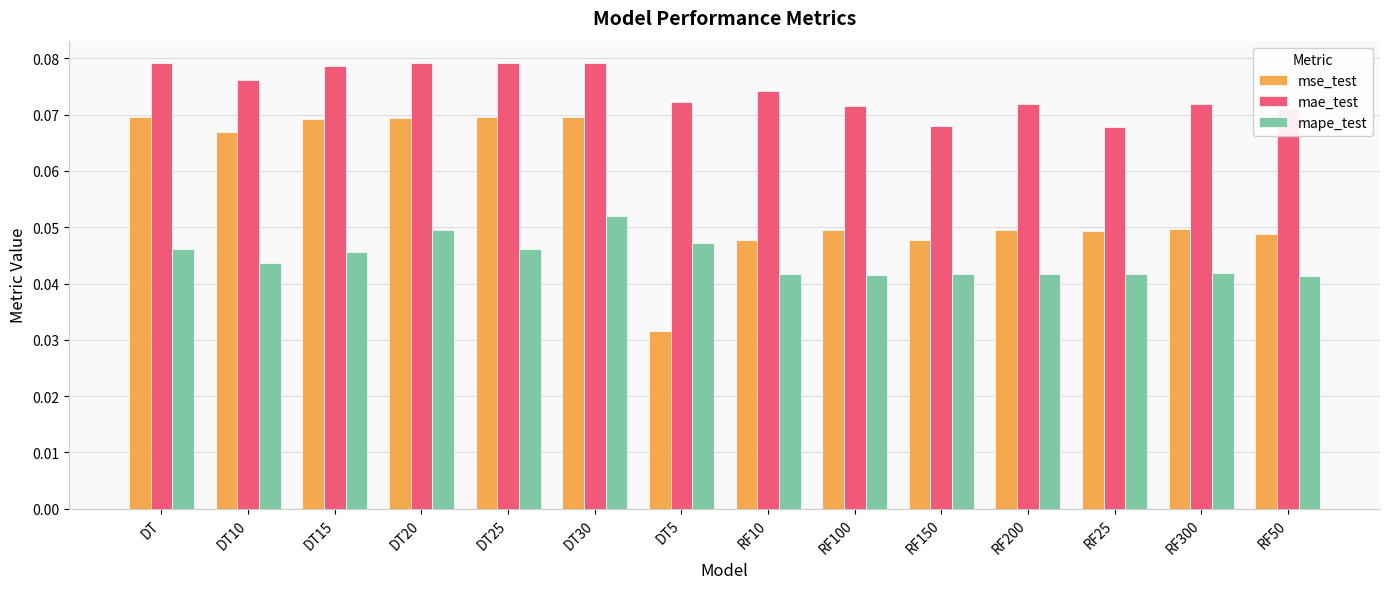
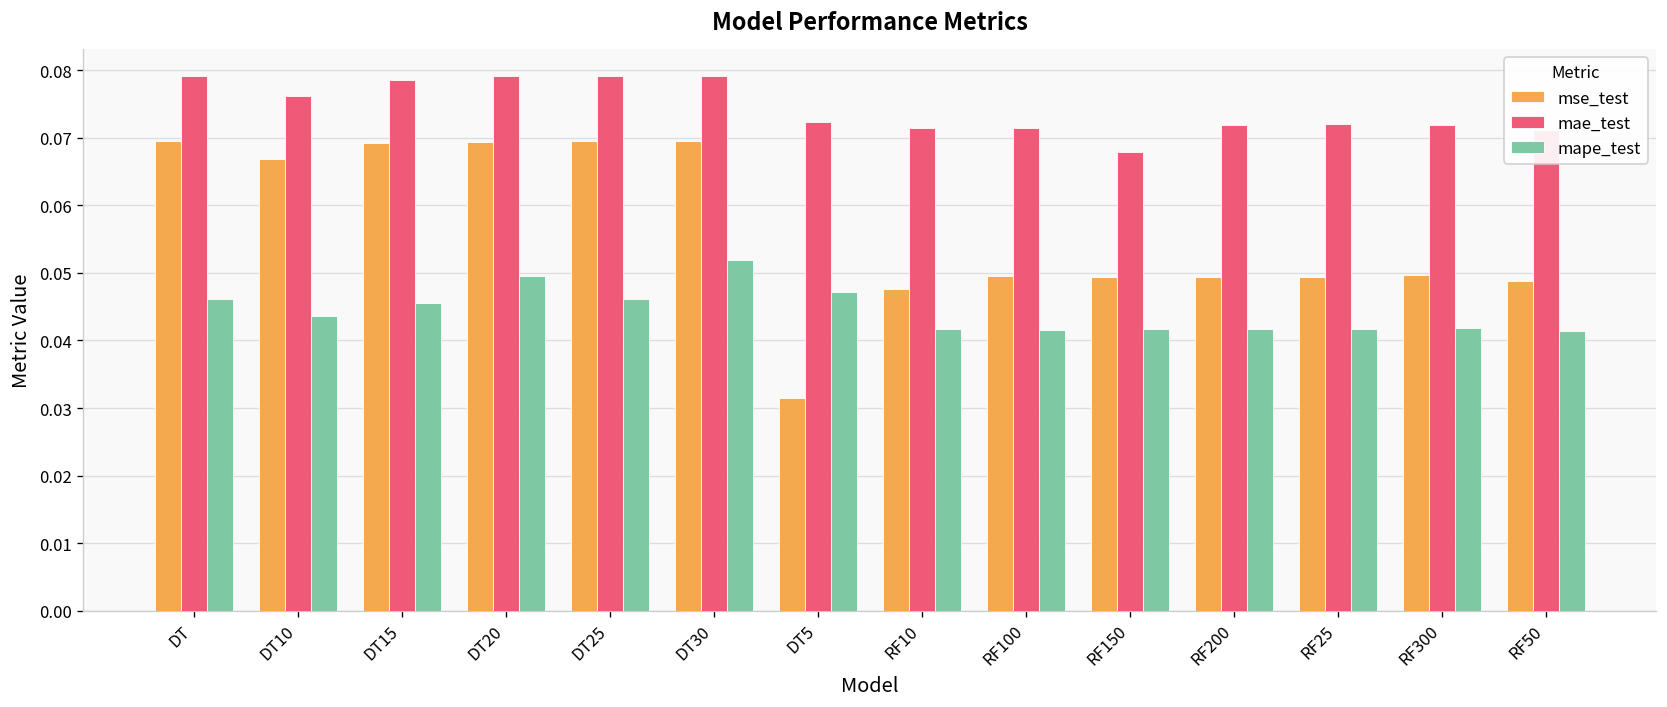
  {
    "mse_test": {
      "DT": 0.070,
      "DT10": 0.067,
      "DT15": 0.069,
      "DT20": 0.069,
      "DT25": 0.070,
      "DT30": 0.070,
      "DT5": 0.032,
      "RF10": 0.048,
      "RF100": 0.050,
-     "RF150": 0.048,
+     "RF150": 0.049,
      "RF200": 0.049,
      "RF25": 0.049,
      "RF300": 0.050,
      "RF50": 0.049
    },
    "mae_test": {
      "DT": 0.079,
      "DT10": 0.076,
      "DT15": 0.079,
      "DT20": 0.079,
      "DT25": 0.079,
      "DT30": 0.079,
      "DT5": 0.072,
-     "RF10": 0.074,
+     "RF10": 0.071,
      "RF100": 0.072,
      "RF150": 0.068,
      "RF200": 0.072,
-     "RF25": 0.068,
+     "RF25": 0.072,
      "RF300": 0.072
    },
    "mape_test": {
      "DT": 0.046,
      "DT10": 0.044,
      "DT15": 0.046,
      "DT20": 0.050,
      "DT25": 0.046,
      "DT30": 0.052,
      "DT5": 0.047,
      "RF10": 0.042,
      "RF100": 0.042,
      "RF150": 0.042,
      "RF200": 0.042,
      "RF25": 0.042,
      "RF300": 0.042,
      "RF50": 0.041
    }
  }
